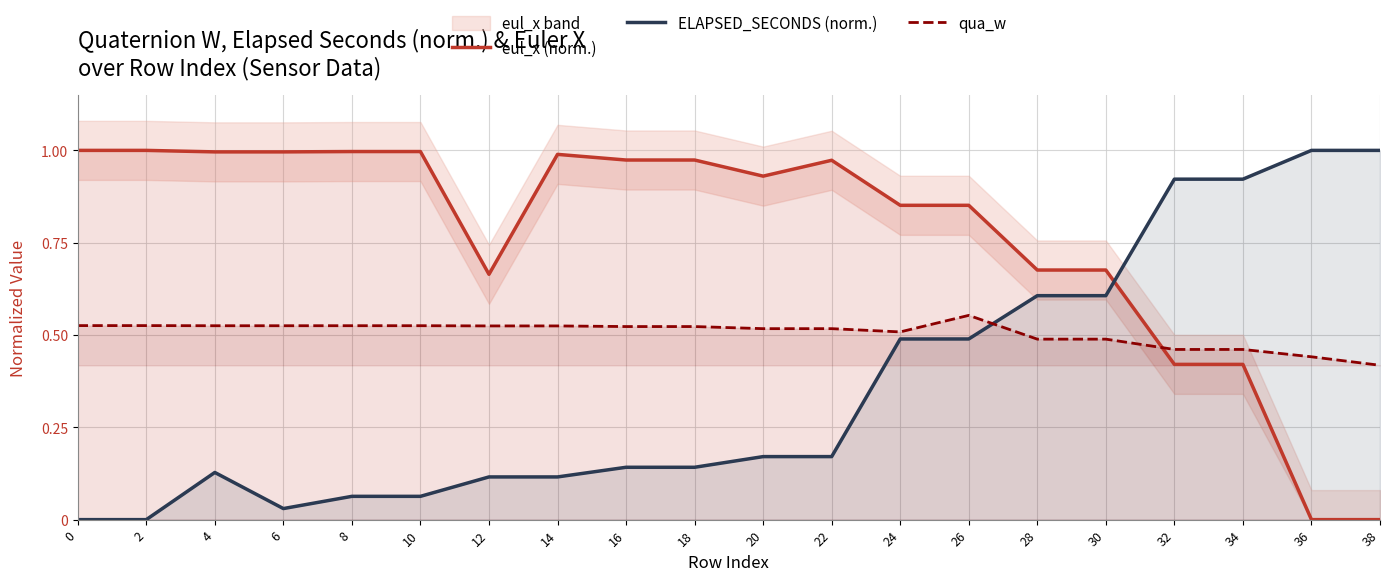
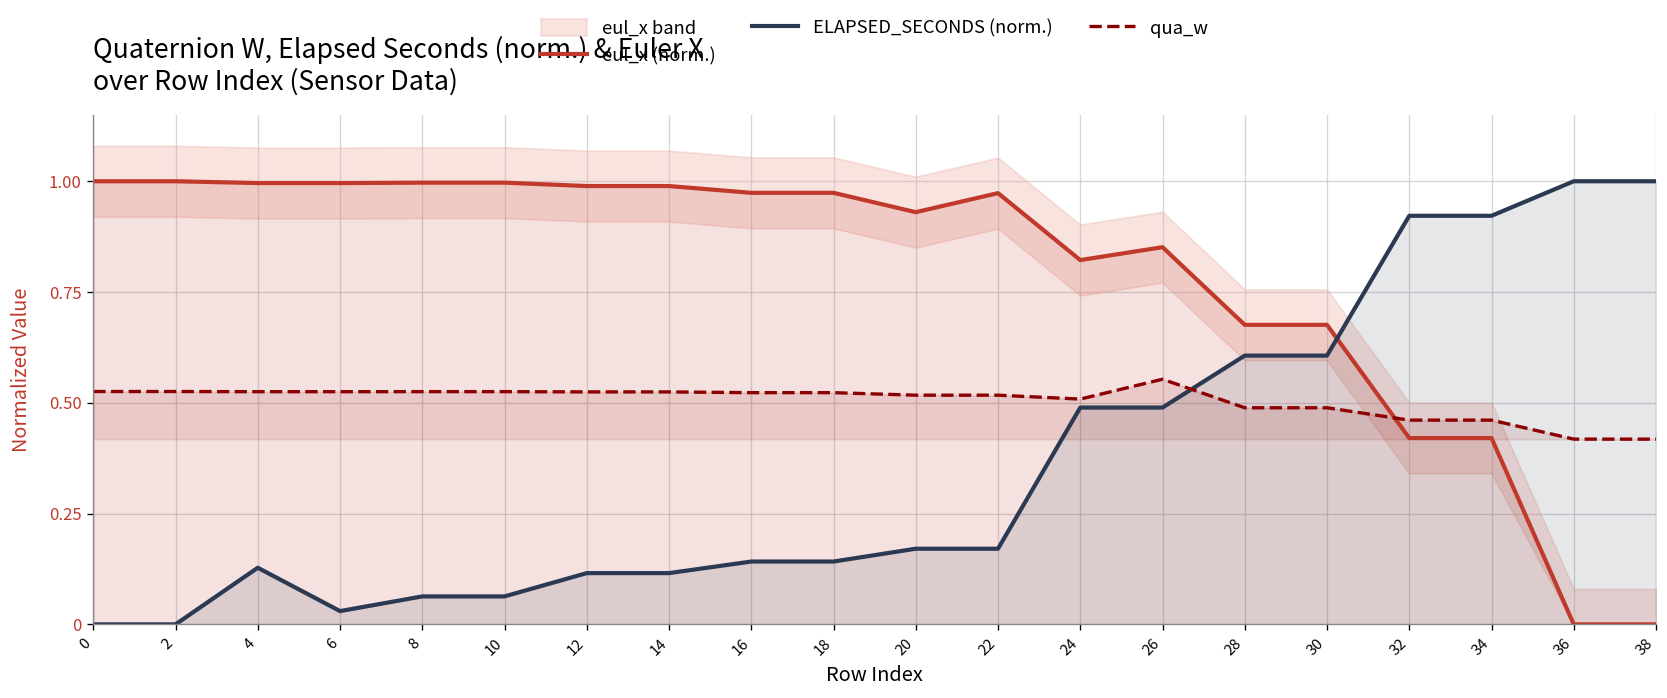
  {
    "eul_x (norm.)": {
      "0": 1.00,
      "2": 1.00,
      "4": 1.00,
      "6": 1.00,
      "8": 1.00,
      "10": 1.00,
-     "12": 0.66,
+     "12": 0.99,
      "14": 0.99,
      "16": 0.97,
      "18": 0.97,
      "20": 0.93,
      "22": 0.97,
-     "24": 0.85,
+     "24": 0.82,
      "26": 0.85,
      "28": 0.68,
      "30": 0.68,
      "32": 0.42,
      "34": 0.42,
      "36": 0.00,
      "38": 0.00
    },
    "eul_x band": {
      "36": 0.08,
      "38": 0.08
    },
    "ELAPSED_SECONDS (norm.)": {
      "0": 0.00,
      "2": 0.00,
      "4": 0.13,
      "6": 0.03,
      "8": 0.06,
      "10": 0.06,
      "12": 0.12,
      "14": 0.12,
      "16": 0.14,
      "18": 0.14,
      "20": 0.17,
      "22": 0.17,
      "24": 0.49,
      "26": 0.49,
      "28": 0.61,
      "30": 0.61,
      "32": 0.92,
      "34": 0.92,
      "36": 1.00,
      "38": 1.00
    },
    "qua_w": {
      "0": 0.53,
      "2": 0.53,
      "4": 0.53,
      "6": 0.53,
      "8": 0.53,
      "10": 0.53,
      "12": 0.52,
      "14": 0.52,
      "16": 0.52,
      "18": 0.52,
      "20": 0.52,
      "22": 0.52,
      "24": 0.51,
      "26": 0.55,
      "28": 0.49,
      "30": 0.49,
      "32": 0.46,
      "34": 0.46,
-     "36": 0.44,
+     "36": 0.42,
      "38": 0.42
    }
  }
